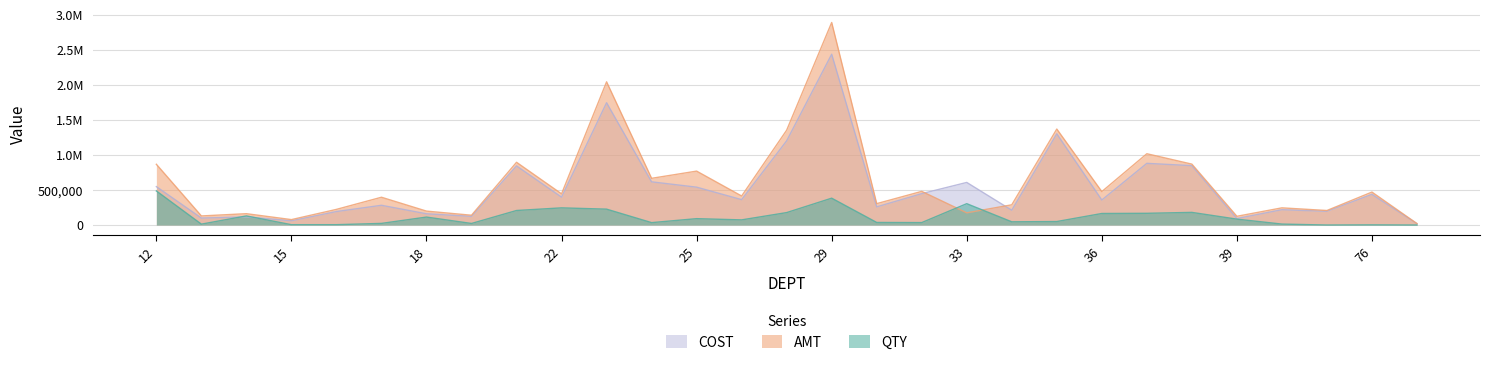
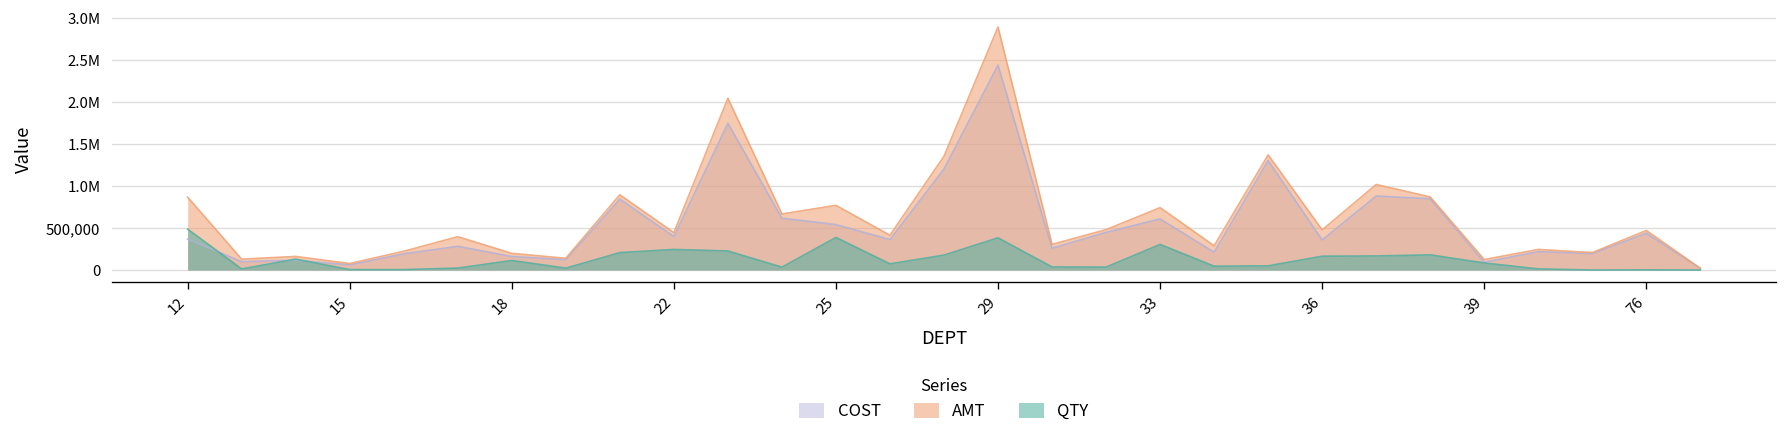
  {
    "COST": {
-     "12": "500,000",
+     "12": "400,000",
      "18": "200,000",
      "22": "400,000",
      "25": "500,000",
      "29": "2,400,000",
      "33": "600,000",
      "36": "400,000"
    },
    "AMT": {
      "12": "900,000",
      "18": "200,000",
      "22": "400,000",
      "25": "800,000",
      "29": "2,900,000",
-     "33": "200,000",
+     "33": "700,000",
      "36": "500,000"
    },
    "QTY": {
      "12": "500,000",
      "15": "0",
      "18": "100,000",
      "22": "200,000",
-     "25": "100,000",
+     "25": "400,000",
      "29": "400,000",
      "33": "300,000",
      "36": "200,000",
      "76": "0"
    }
  }
